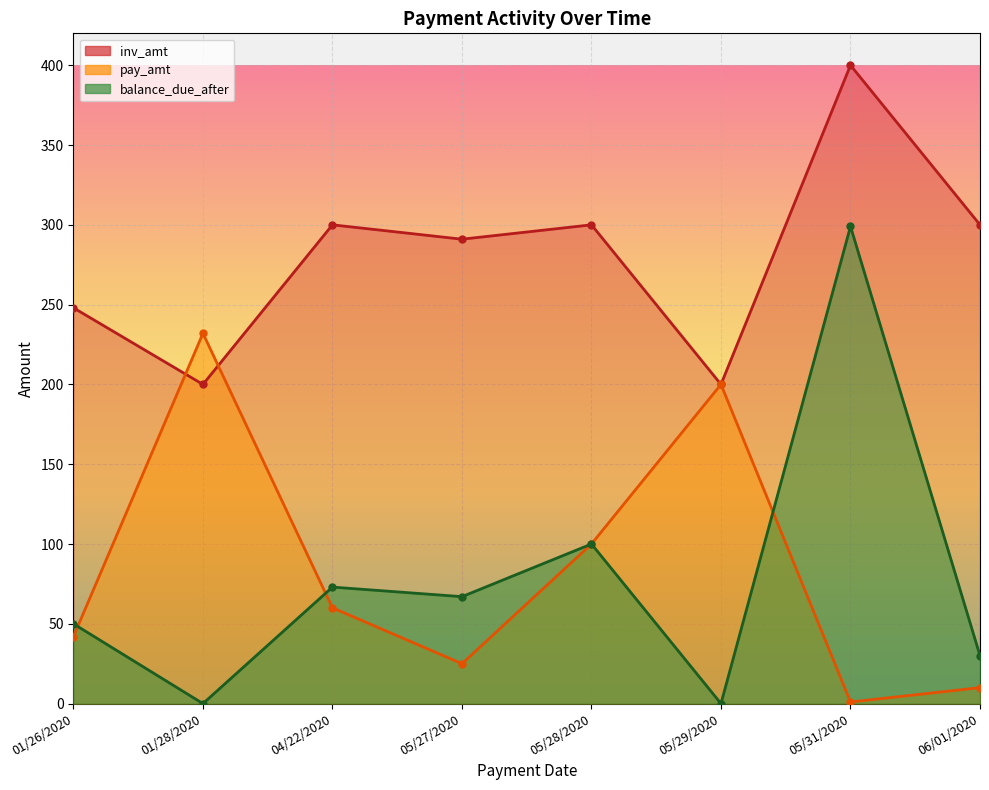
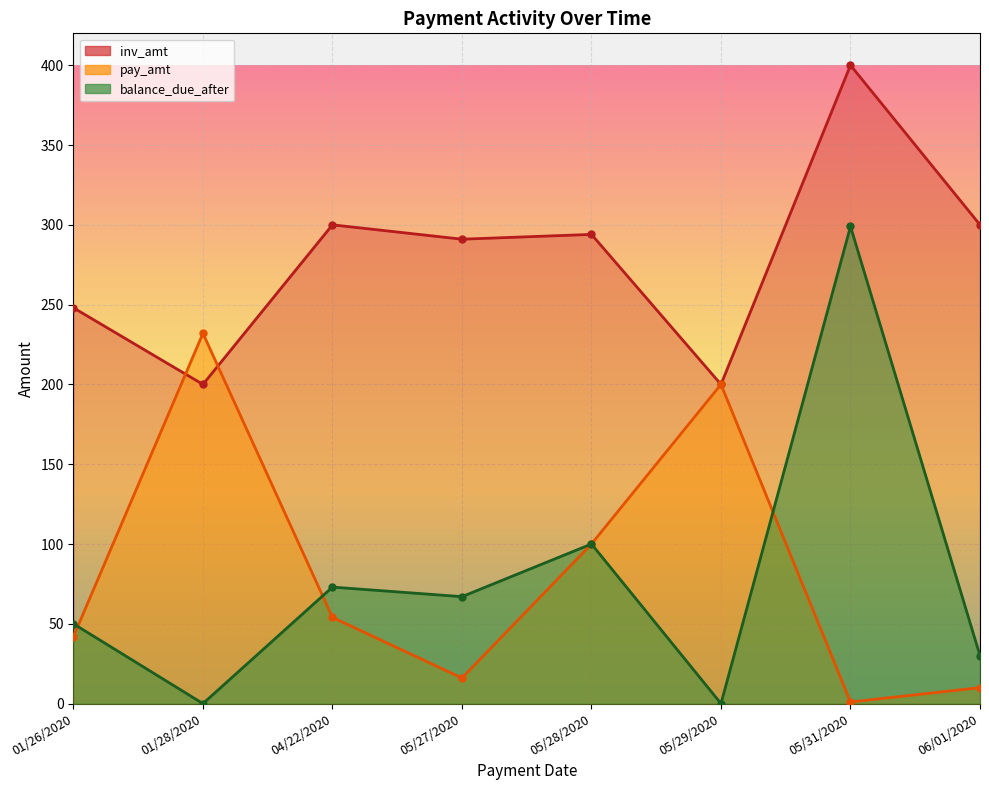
  {
    "inv_amt": {
      "01/26/2020": 248,
      "01/28/2020": 200,
      "04/22/2020": 300,
      "05/27/2020": 291,
-     "05/28/2020": 300,
+     "05/28/2020": 294,
      "05/31/2020": 400,
      "06/01/2020": 300
    },
    "pay_amt": {
      "01/26/2020": 42,
      "01/28/2020": 232,
-     "04/22/2020": 60,
-     "05/27/2020": 25,
+     "04/22/2020": 54,
+     "05/27/2020": 16,
      "05/31/2020": 1,
      "06/01/2020": 10
    },
    "balance_due_after": {
      "01/26/2020": 50,
      "01/28/2020": 0,
      "04/22/2020": 73,
      "05/27/2020": 67,
      "05/29/2020": 0,
      "05/31/2020": 299,
      "06/01/2020": 30
    }
  }
